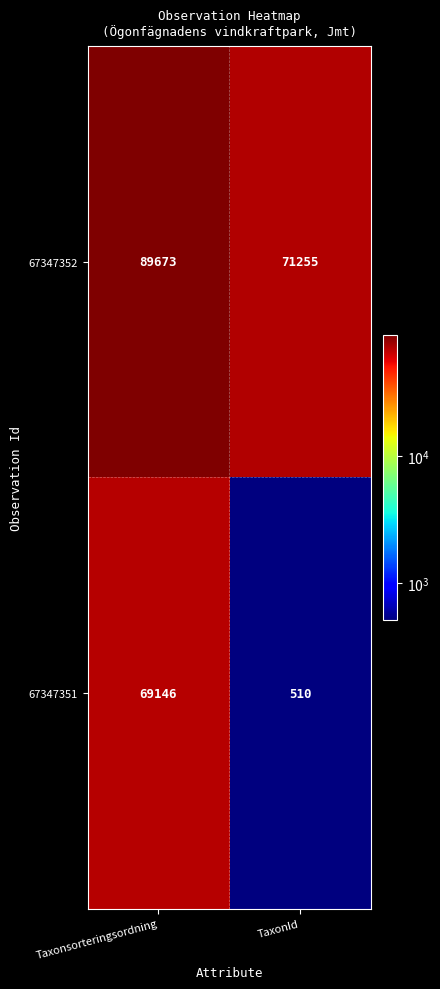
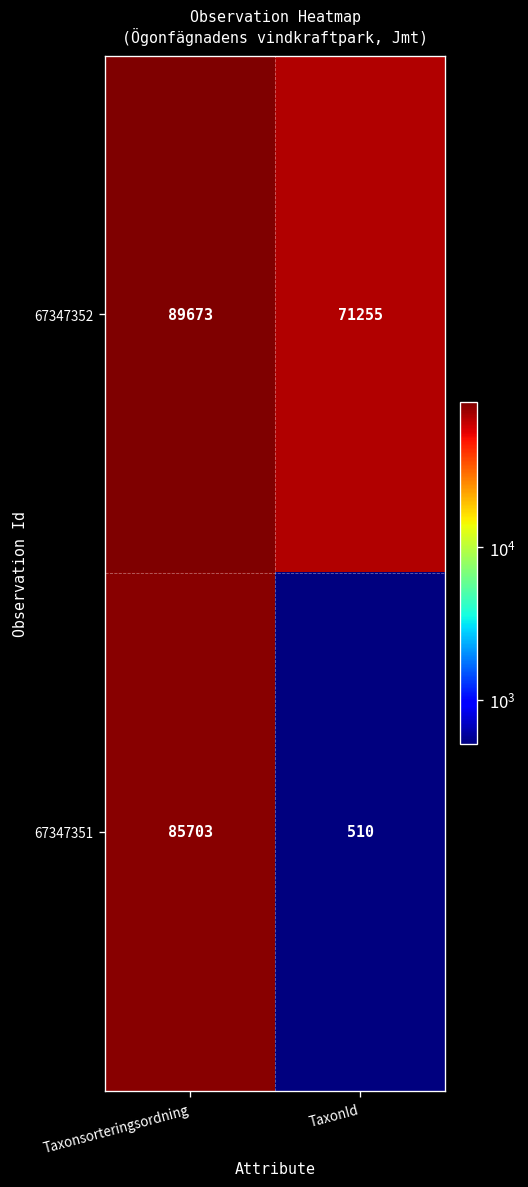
  {
    "67347352": {
      "Taxonsorteringsordning": 89673,
      "TaxonId": 71255
    },
    "67347351": {
-     "Taxonsorteringsordning": 69146,
+     "Taxonsorteringsordning": 85703,
      "TaxonId": 510
    }
  }
